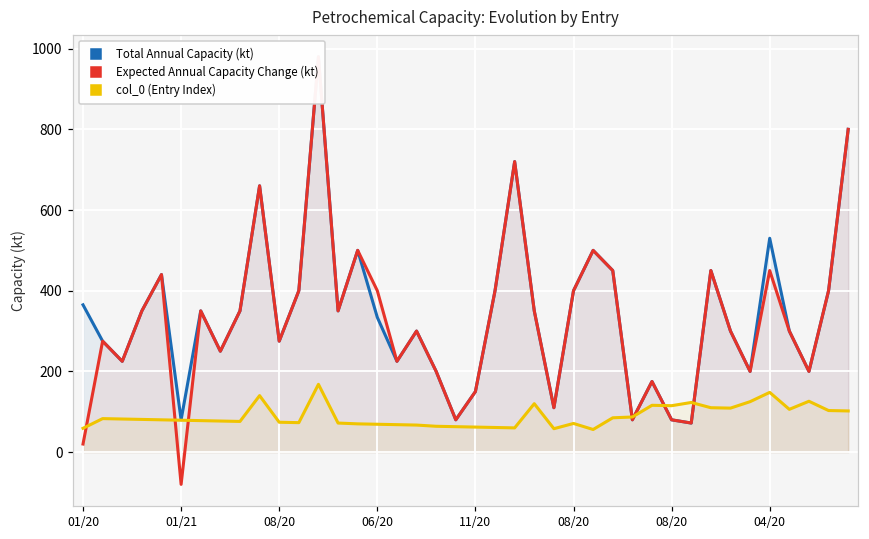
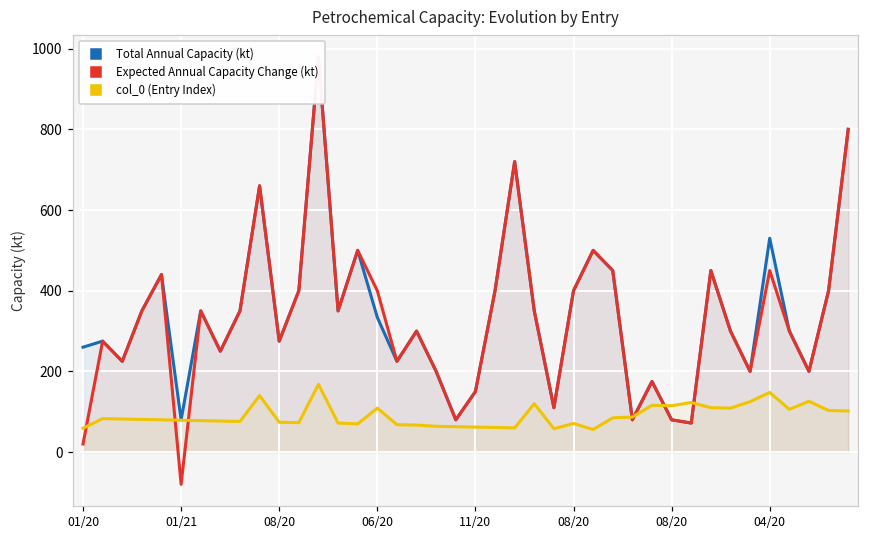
  {
    "Total Annual Capacity (kt)": {
-     "01/20": 370,
+     "01/20": 260,
      "06/20": 330,
      "04/20": 530
    },
    "col_0 (Entry Index)": {
      "01/20": 60,
-     "06/20": 70,
+     "06/20": 110,
      "11/20": 60,
      "04/20": 150
    }
  }
